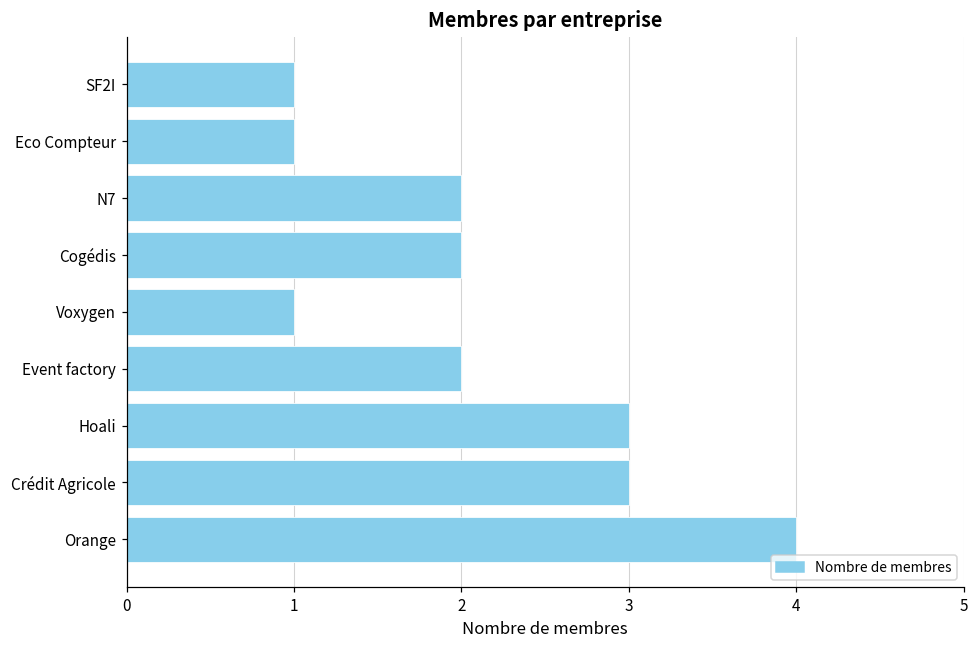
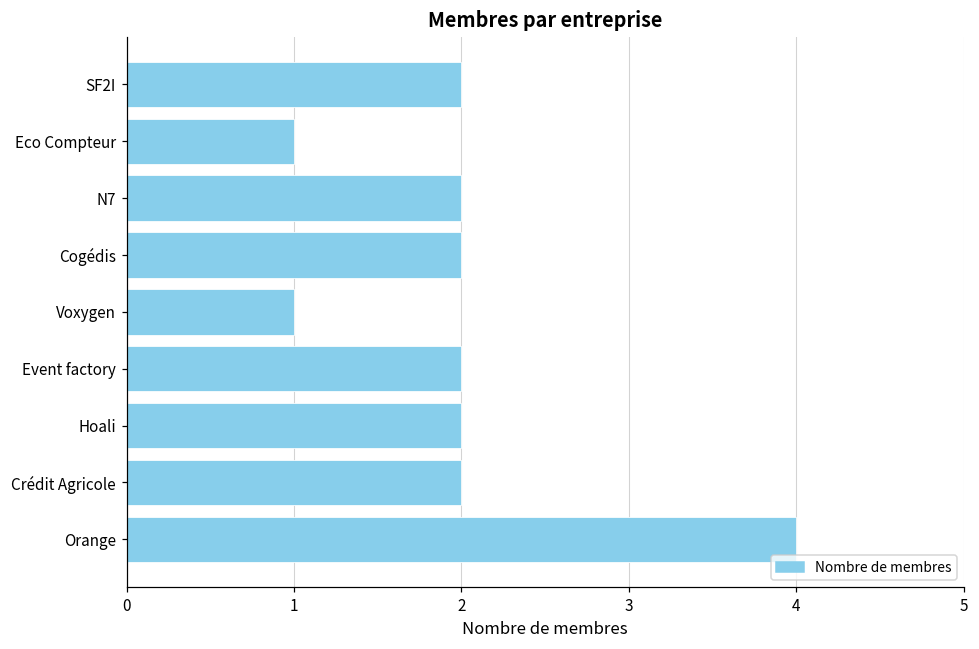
  {
-   "SF2I": 1,
+   "SF2I": 2,
    "Eco Compteur": 1,
    "N7": 2,
    "Cogédis": 2,
    "Voxygen": 1,
    "Event factory": 2,
-   "Hoali": 3,
-   "Crédit Agricole": 3,
+   "Hoali": 2,
+   "Crédit Agricole": 2,
    "Orange": 4
  }
